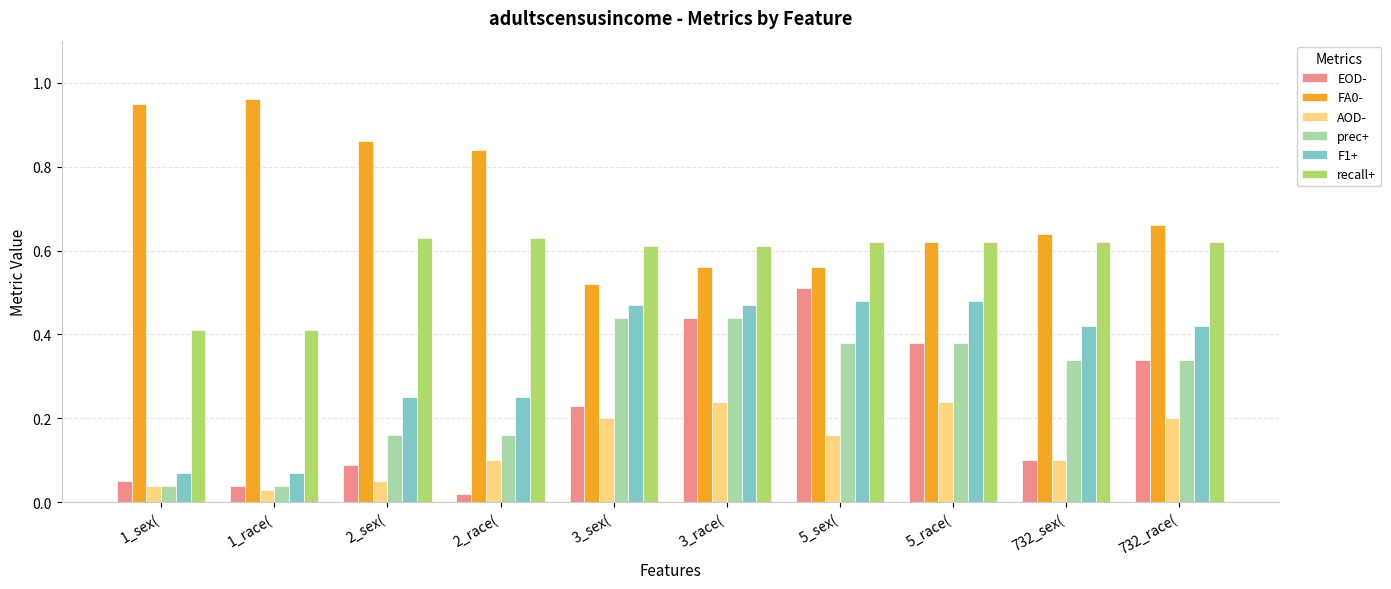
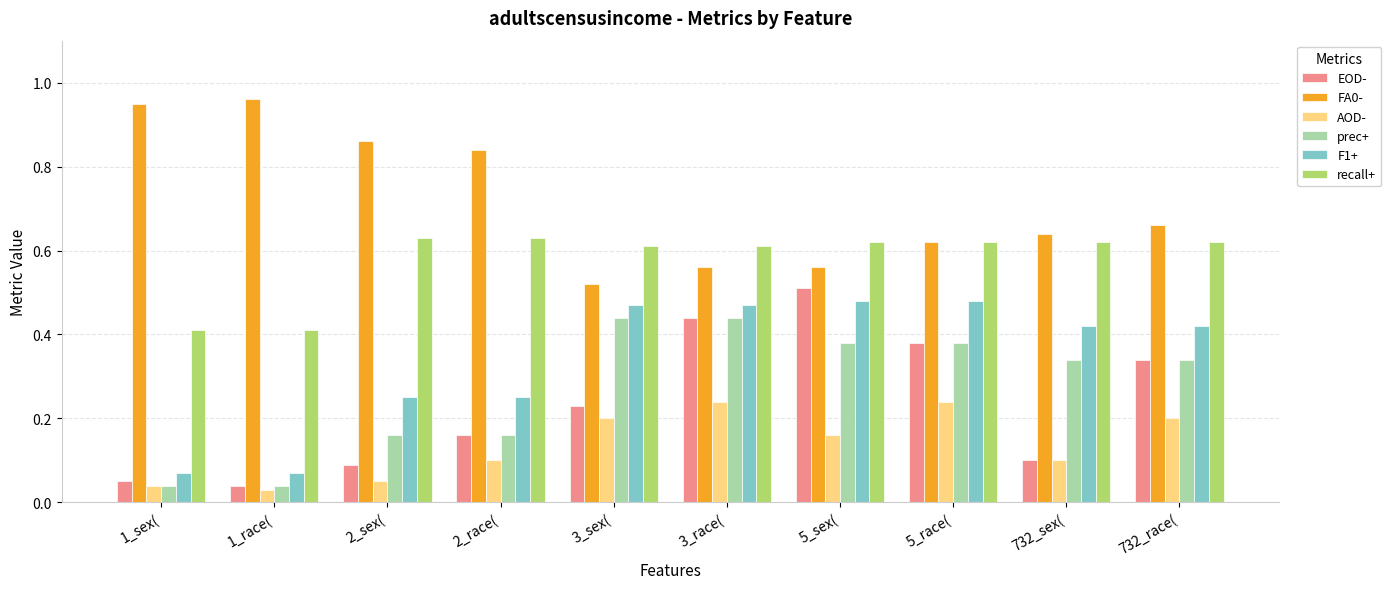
  {
    "EOD-": {
      "1_sex(": 0.05,
      "1_race(": 0.04,
      "2_sex(": 0.09,
-     "2_race(": 0.02,
+     "2_race(": 0.16,
      "3_sex(": 0.23,
      "3_race(": 0.44,
      "5_sex(": 0.51,
      "5_race(": 0.38,
      "732_sex(": 0.10,
      "732_race(": 0.34
    },
    "FA0-": {
      "1_sex(": 0.95,
      "1_race(": 0.96,
      "2_sex(": 0.86,
      "2_race(": 0.84,
      "3_sex(": 0.52,
      "3_race(": 0.56,
      "5_sex(": 0.56,
      "5_race(": 0.62,
      "732_sex(": 0.64,
      "732_race(": 0.66
    },
    "AOD-": {
      "1_sex(": 0.04,
      "1_race(": 0.03,
      "2_sex(": 0.05,
      "2_race(": 0.10,
      "3_sex(": 0.20,
      "3_race(": 0.24,
      "5_sex(": 0.16,
      "5_race(": 0.24,
      "732_sex(": 0.10,
      "732_race(": 0.20
    },
    "recall+": {
      "1_sex(": 0.41,
      "1_race(": 0.41,
      "2_sex(": 0.63,
      "2_race(": 0.63,
      "3_sex(": 0.61,
      "3_race(": 0.61,
      "5_sex(": 0.62,
      "5_race(": 0.62,
      "732_sex(": 0.62,
      "732_race(": 0.62
    }
  }
